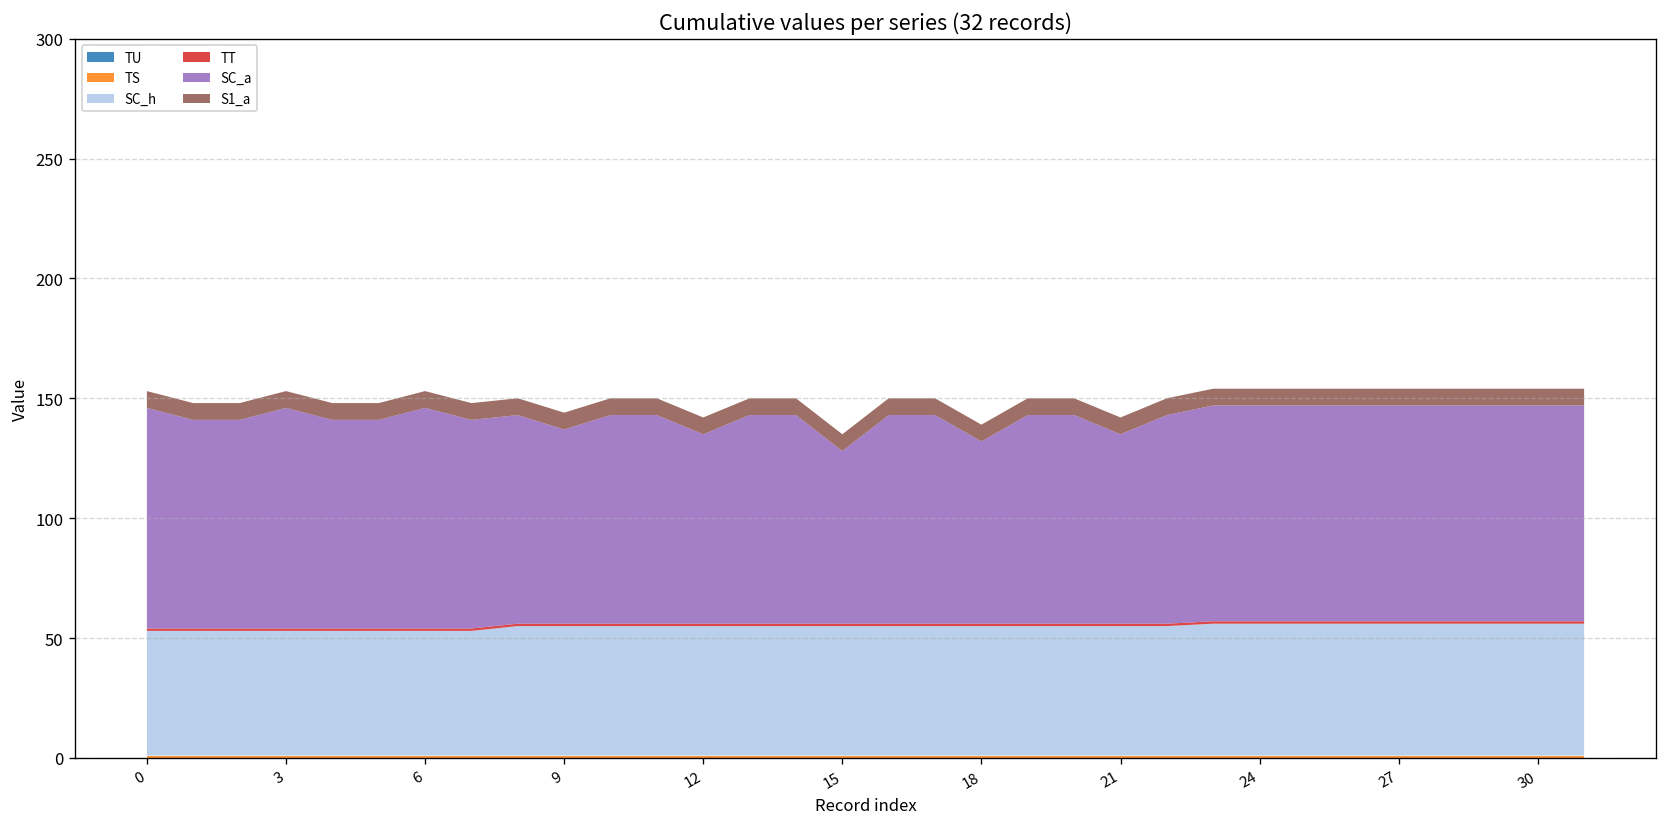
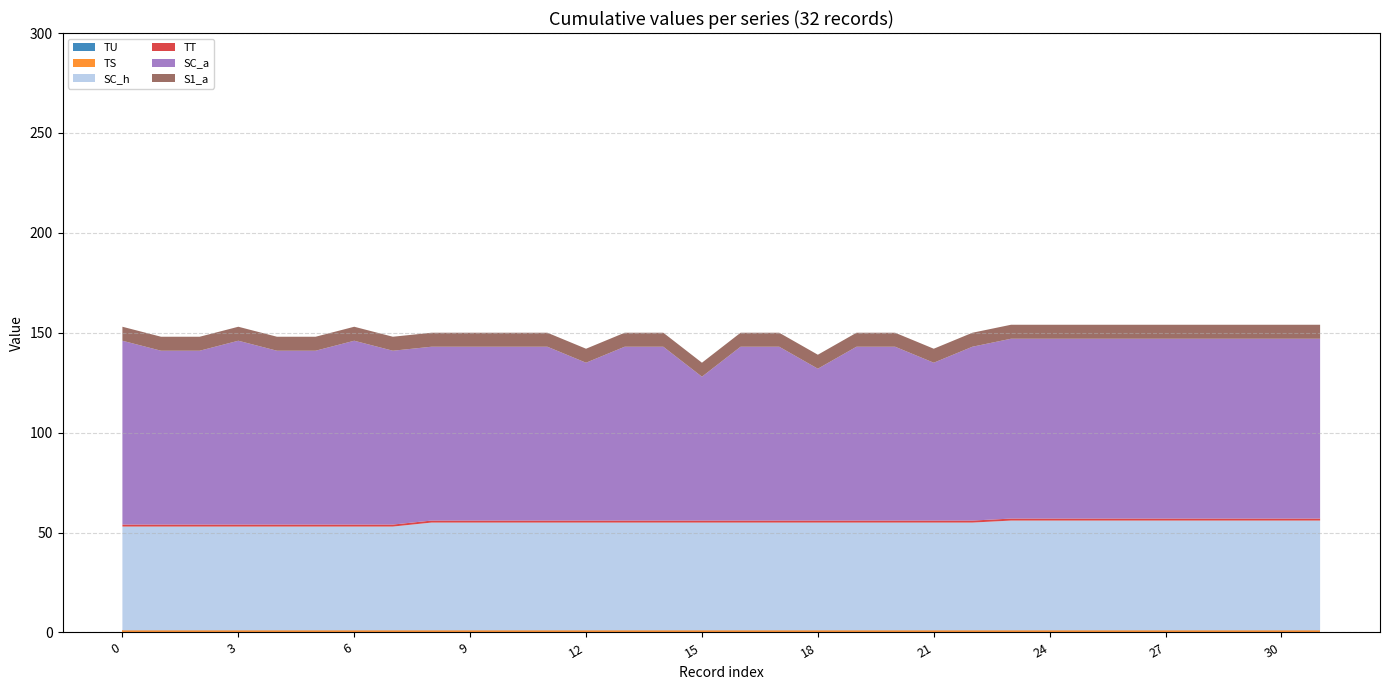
  {
    "SC_a": {
      "0": 92,
      "3": 92,
      "6": 92,
-     "9": 81,
+     "9": 87,
      "12": 79,
      "15": 72,
      "18": 76,
      "21": 79,
      "24": 90,
      "27": 90,
      "30": 90
    },
    "S1_a": {
      "0": 7,
      "3": 7,
      "6": 7,
      "9": 7,
      "12": 7,
      "15": 7,
      "18": 7,
      "21": 7,
      "24": 7,
      "27": 7,
      "30": 7
    }
  }
